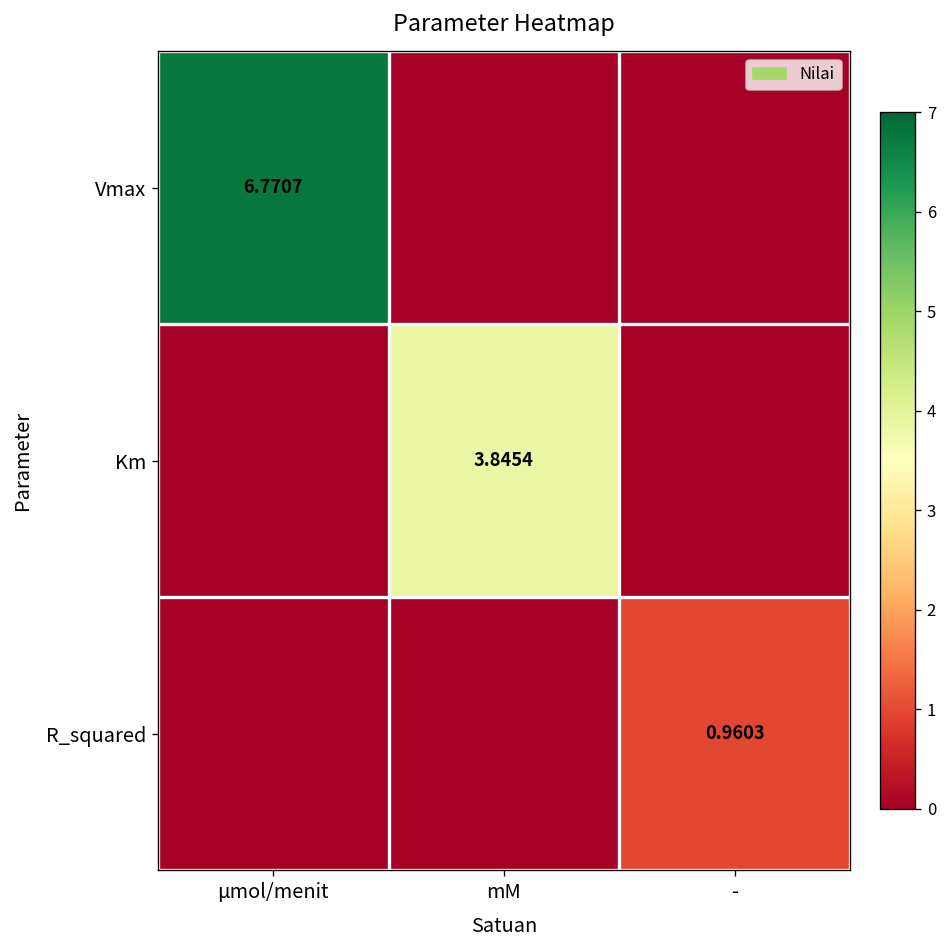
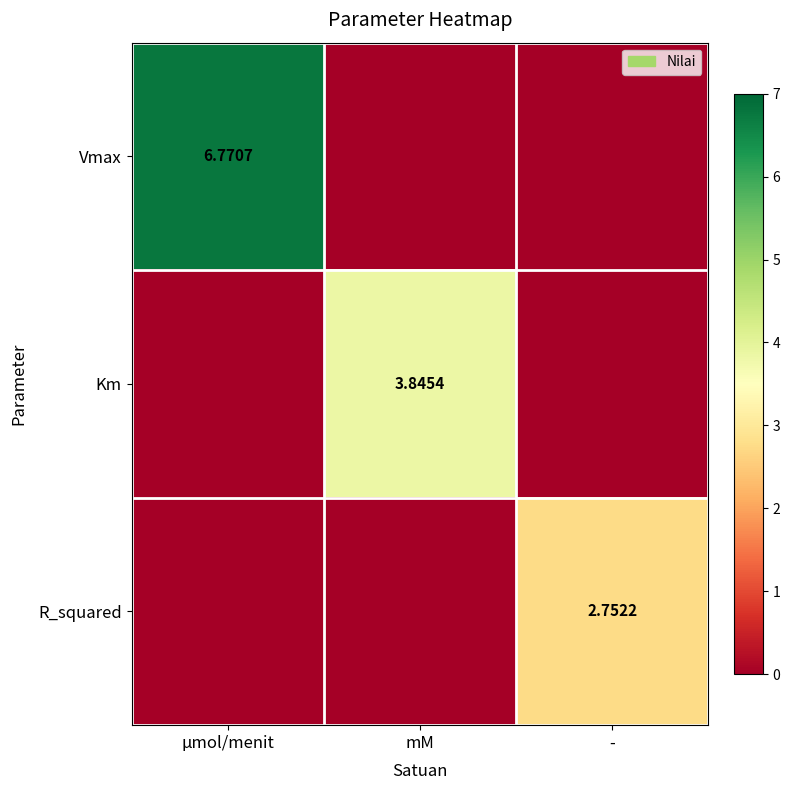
  {
    "Vmax": {
      "μmol/menit": 6.7707
    },
    "Km": {
      "mM": 3.8454
    },
    "R_squared": {
-     "-": 0.9603
+     "-": 2.7522
    }
  }
